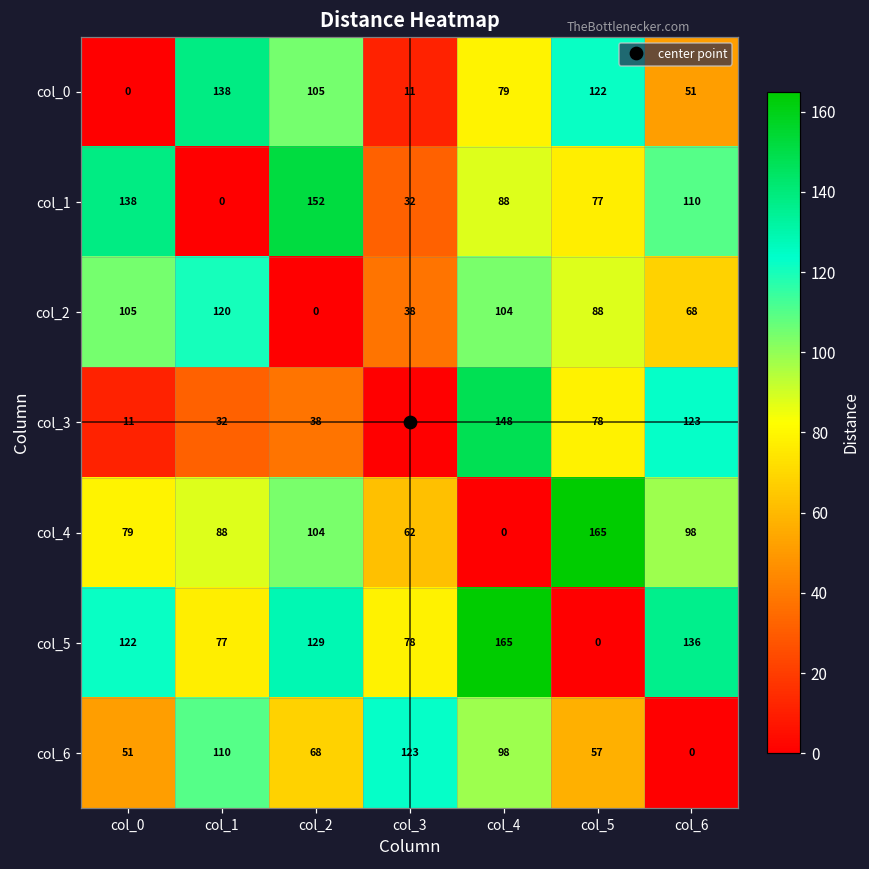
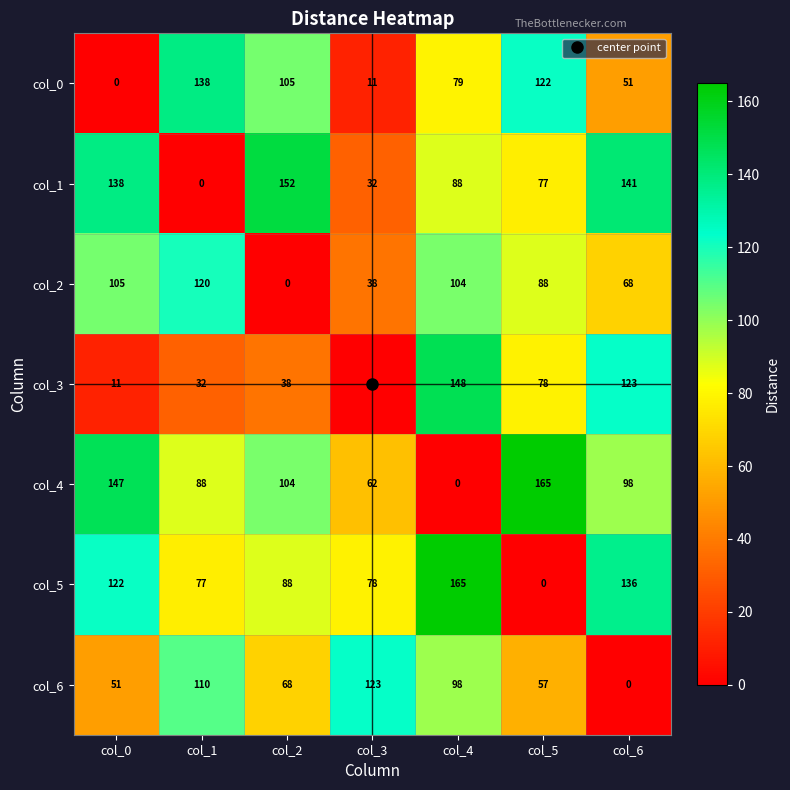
  {
    "col_0": {
      "col_0": 0,
      "col_1": 138,
      "col_2": 105,
      "col_3": 11,
      "col_4": 79,
      "col_5": 122,
      "col_6": 51
    },
    "col_1": {
      "col_0": 138,
      "col_1": 0,
      "col_2": 152,
      "col_3": 32,
      "col_4": 88,
      "col_5": 77,
-     "col_6": 110
+     "col_6": 141
    },
    "col_2": {
      "col_0": 105,
      "col_1": 120,
      "col_2": 0,
      "col_3": 38,
      "col_4": 104,
      "col_5": 88,
      "col_6": 68
    },
    "col_3": {
      "col_0": 11,
      "col_1": 32,
      "col_2": 38,
      "col_4": 148,
      "col_5": 78,
      "col_6": 123
    },
    "col_4": {
-     "col_0": 79,
+     "col_0": 147,
      "col_1": 88,
      "col_2": 104,
      "col_3": 62,
      "col_4": 0,
      "col_5": 165,
      "col_6": 98
    },
    "col_5": {
      "col_0": 122,
      "col_1": 77,
-     "col_2": 129,
+     "col_2": 88,
      "col_3": 78,
      "col_4": 165,
      "col_5": 0,
      "col_6": 136
    },
    "col_6": {
      "col_0": 51,
      "col_1": 110,
      "col_2": 68,
      "col_3": 123,
      "col_4": 98,
      "col_5": 57,
      "col_6": 0
    }
  }
